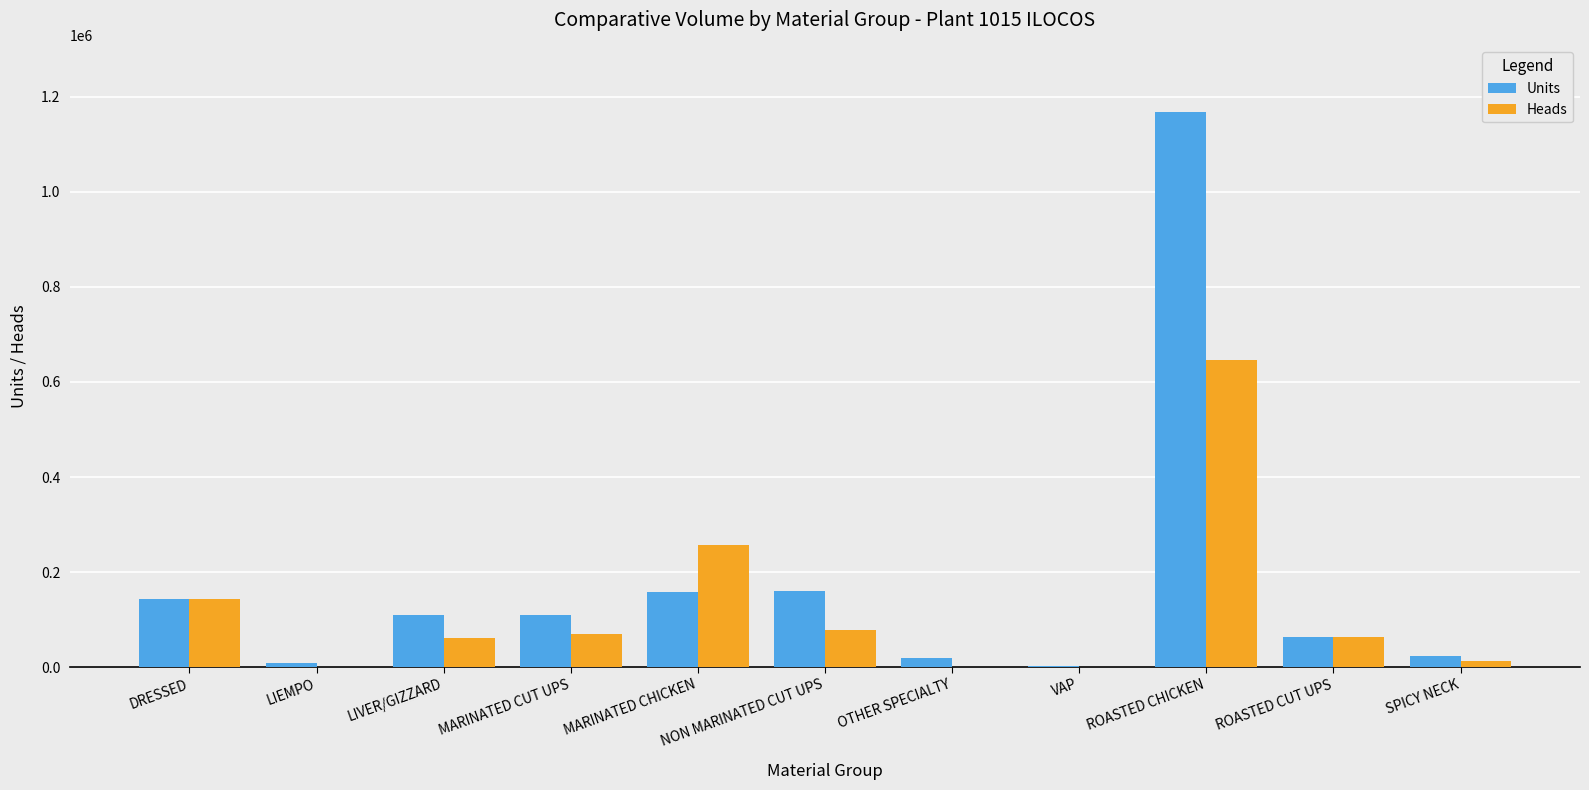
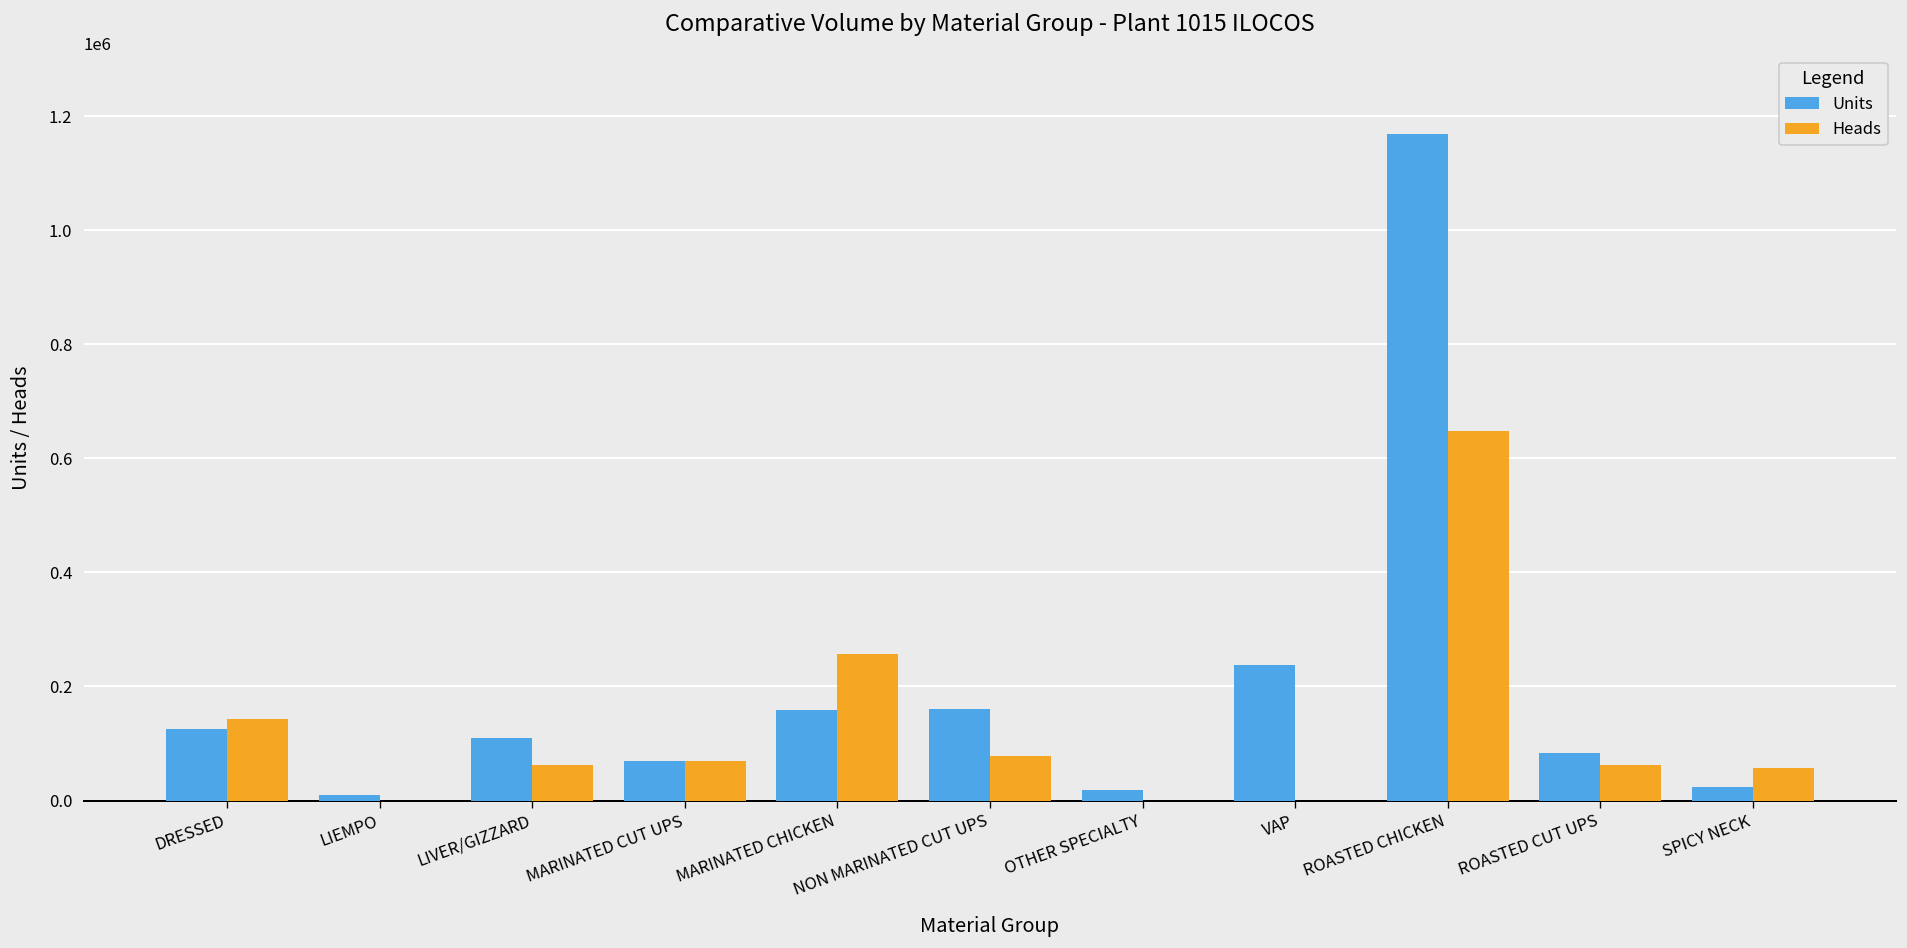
  {
    "Units": {
-     "DRESSED": 140000,
+     "DRESSED": 120000,
      "LIEMPO": 10000,
      "LIVER/GIZZARD": 110000,
-     "MARINATED CUT UPS": 110000,
+     "MARINATED CUT UPS": 70000,
      "MARINATED CHICKEN": 160000,
      "NON MARINATED CUT UPS": 160000,
      "OTHER SPECIALTY": 20000,
-     "VAP": 0,
+     "VAP": 240000,
      "ROASTED CHICKEN": 1170000,
-     "ROASTED CUT UPS": 60000,
+     "ROASTED CUT UPS": 80000,
      "SPICY NECK": 20000
    },
    "Heads": {
      "DRESSED": 140000,
      "LIEMPO": 0,
      "LIVER/GIZZARD": 60000,
      "MARINATED CUT UPS": 70000,
      "MARINATED CHICKEN": 260000,
      "NON MARINATED CUT UPS": 80000,
      "OTHER SPECIALTY": 0,
      "VAP": 0,
      "ROASTED CHICKEN": 650000,
      "ROASTED CUT UPS": 60000,
-     "SPICY NECK": 10000
+     "SPICY NECK": 60000
    }
  }
